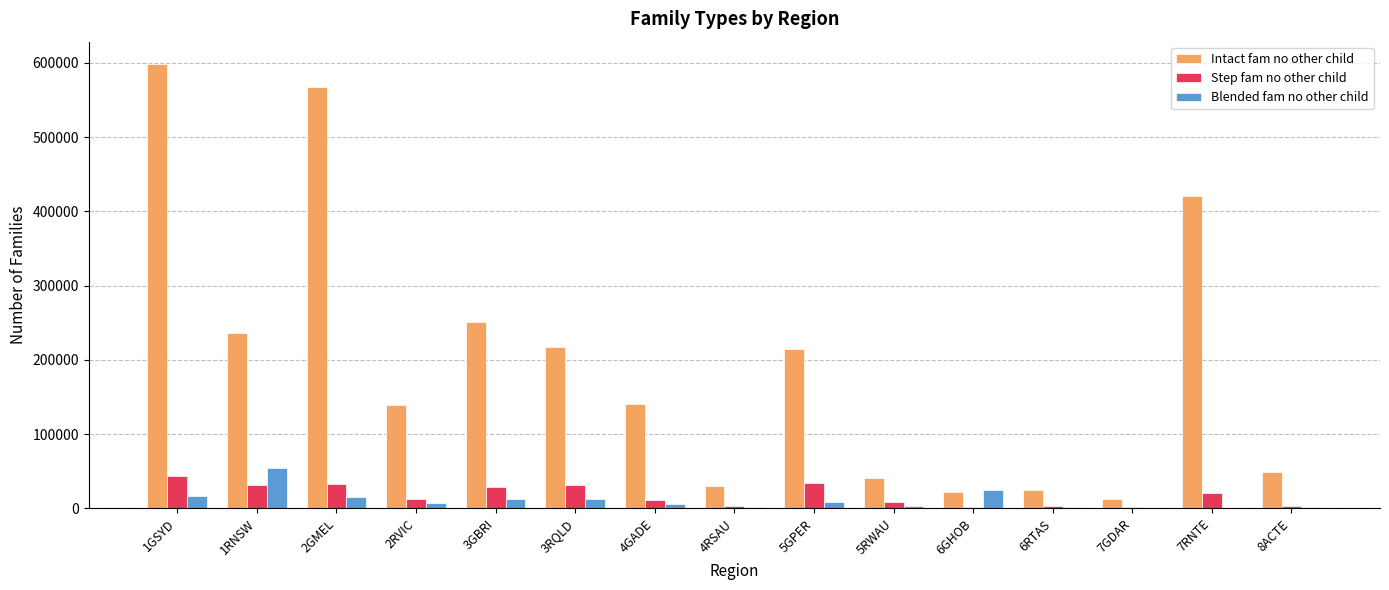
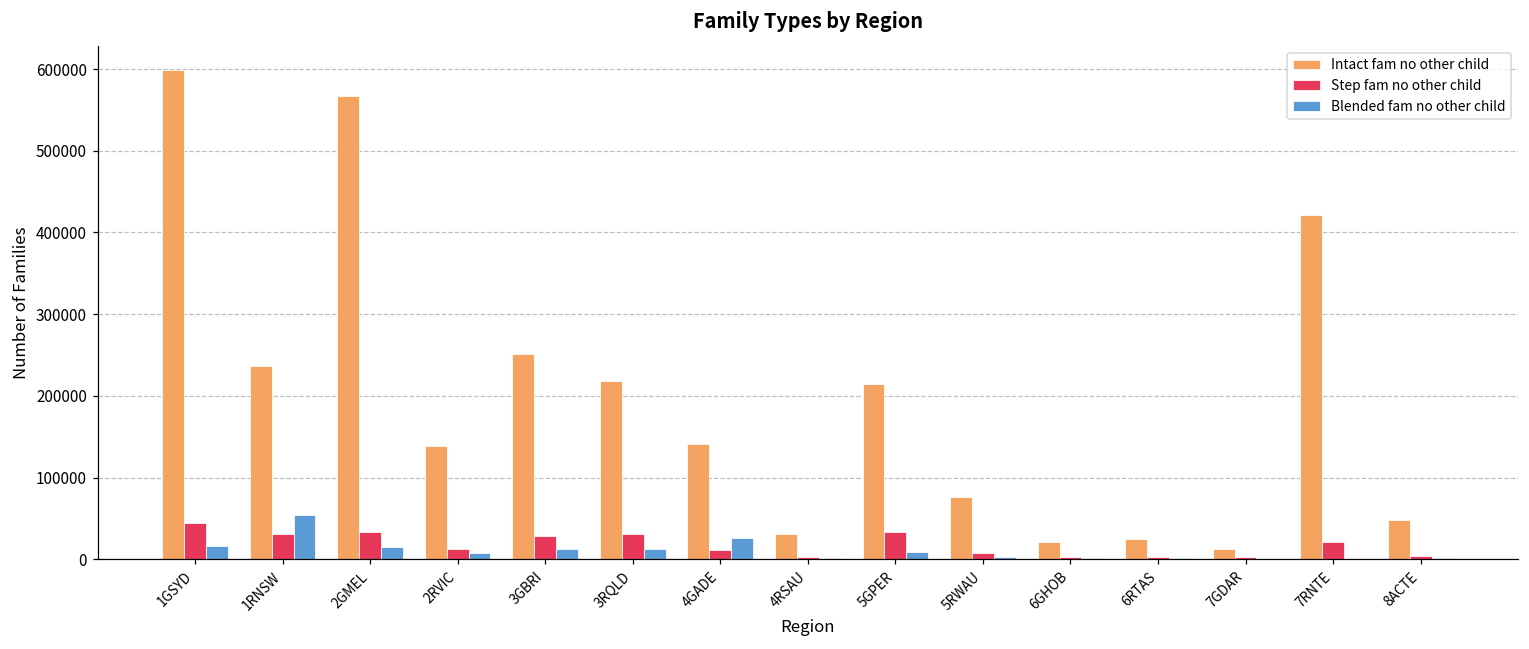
  {
    "Intact fam no other child": {
      "1GSYD": 600000,
      "1RNSW": 240000,
      "2GMEL": 570000,
      "2RVIC": 140000,
      "3GBRI": 250000,
      "3RQLD": 220000,
      "4GADE": 140000,
      "4RSAU": 30000,
      "5GPER": 210000,
-     "5RWAU": 40000,
+     "5RWAU": 80000,
      "6GHOB": 20000,
      "6RTAS": 20000,
      "7GDAR": 10000,
      "7RNTE": 420000,
      "8ACTE": 50000
    },
    "Step fam no other child": {
      "1GSYD": 40000,
      "1RNSW": 30000,
      "2GMEL": 30000,
      "2RVIC": 10000,
      "3GBRI": 30000,
      "3RQLD": 30000,
      "4GADE": 10000,
      "5GPER": 30000,
      "5RWAU": 10000,
      "7RNTE": 20000,
      "8ACTE": 0
    },
    "Blended fam no other child": {
      "1GSYD": 20000,
      "1RNSW": 50000,
      "2GMEL": 10000,
      "2RVIC": 10000,
      "3GBRI": 10000,
      "3RQLD": 10000,
-     "4GADE": 10000,
+     "4GADE": 30000,
      "5GPER": 10000,
-     "6GHOB": 20000
+     "6GHOB": 0
    }
  }
